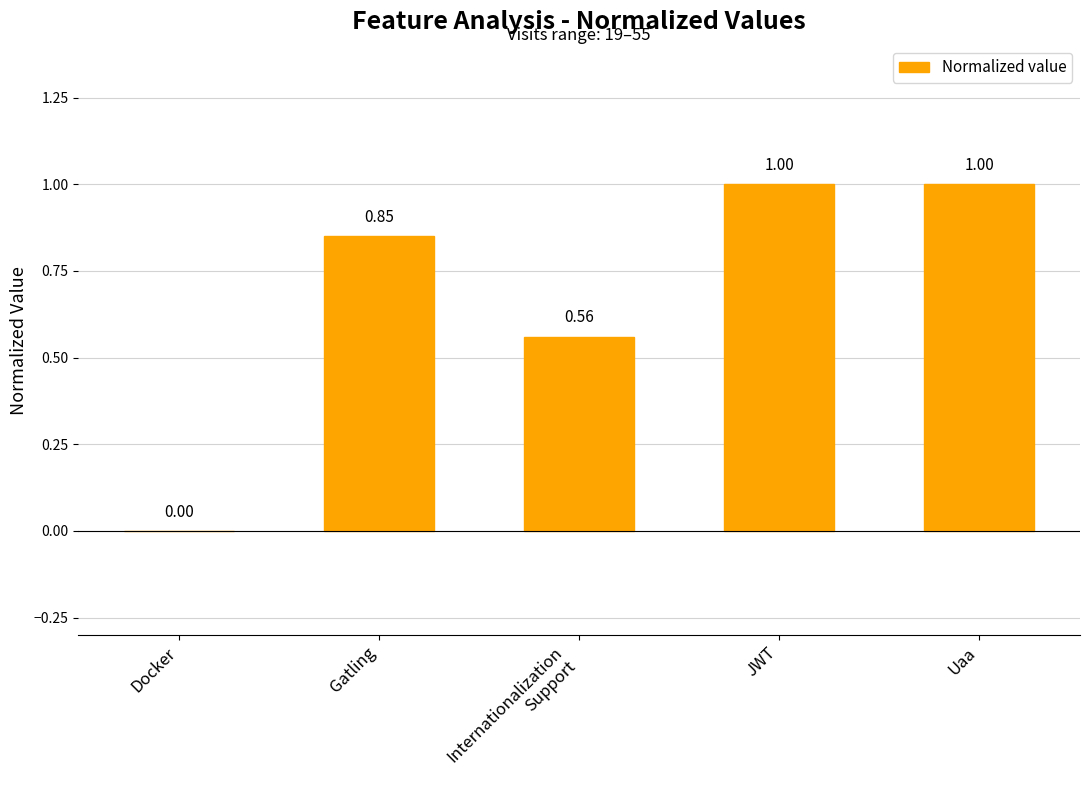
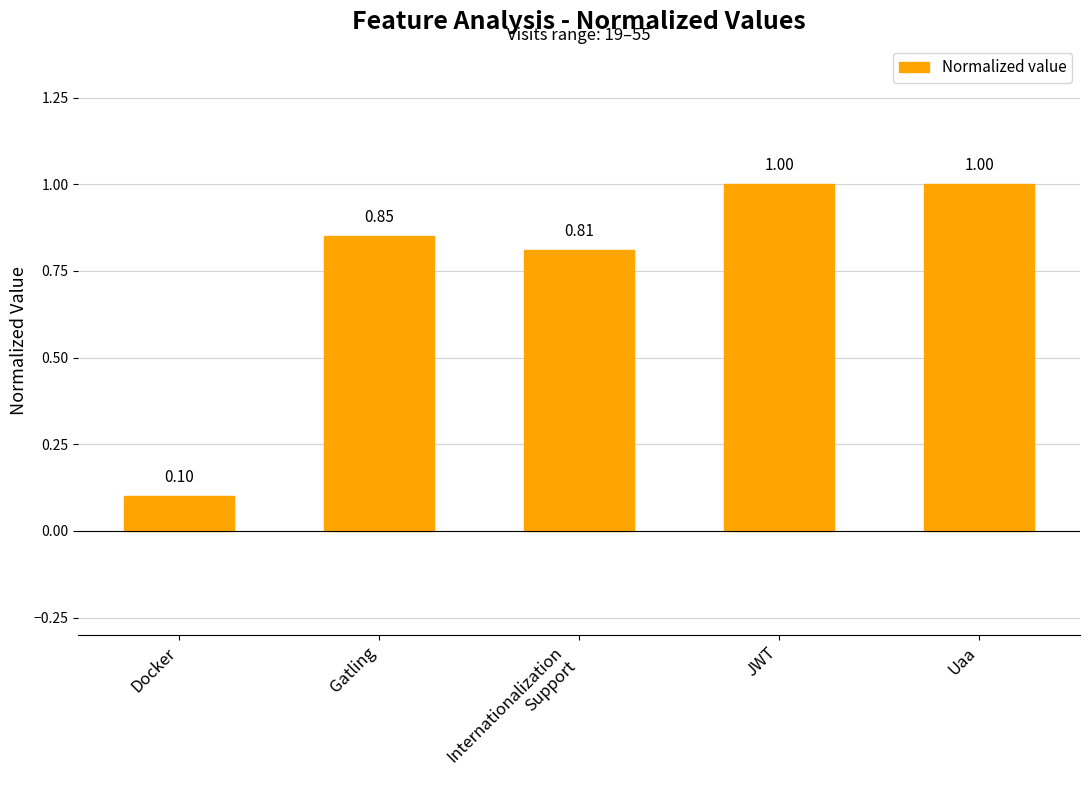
  {
-   "Docker": 0.00,
+   "Docker": 0.10,
    "Gatling": 0.85,
-   "Internationalization Support": 0.56,
+   "Internationalization Support": 0.81,
    "JWT": 1.00,
    "Uaa": 1.00
  }
